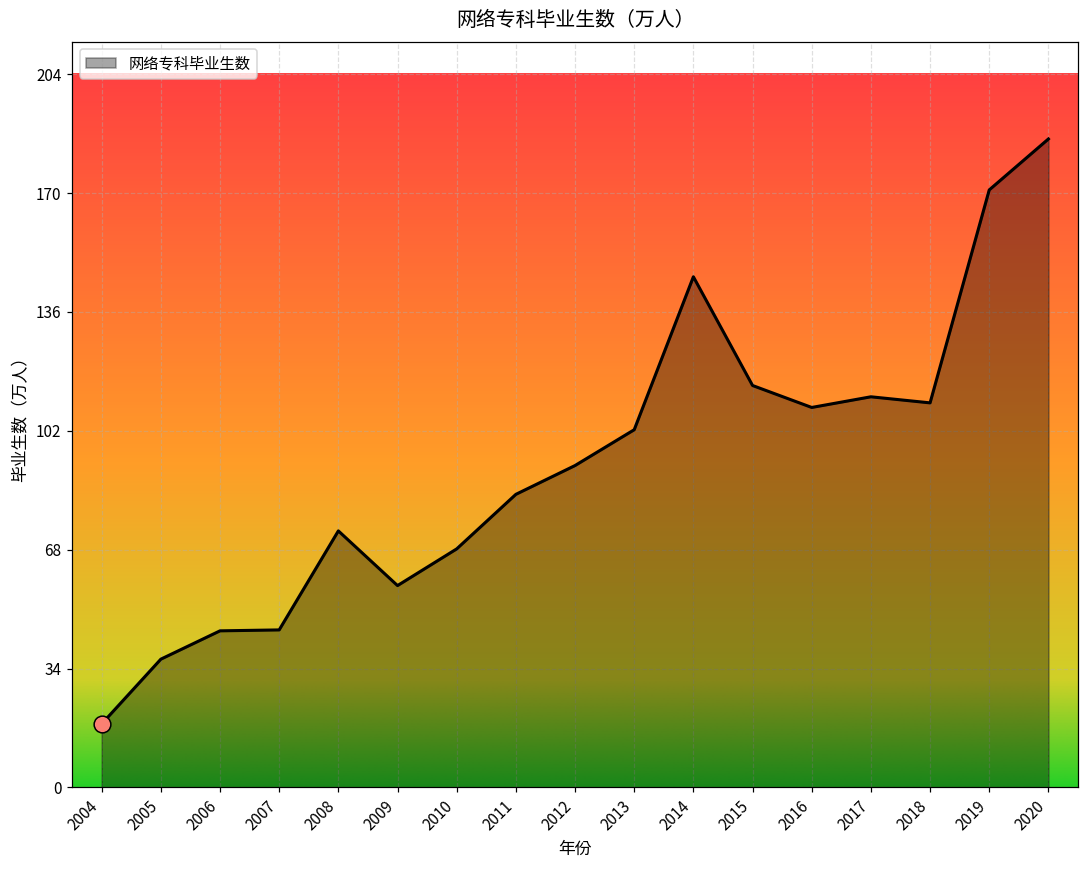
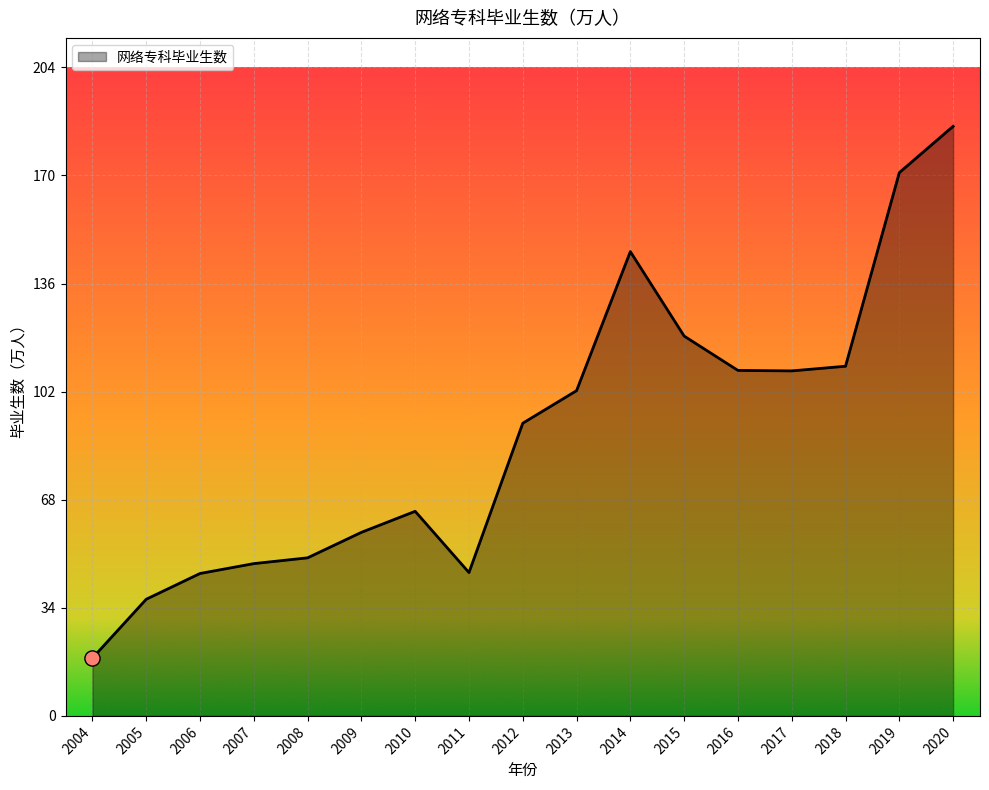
  {
    "网络专科毕业生数": {
      "2005": 37,
      "2006": 45,
-     "2007": 45,
-     "2008": 73,
+     "2007": 48,
+     "2008": 50,
      "2009": 58,
-     "2010": 68,
-     "2011": 84,
+     "2010": 64,
+     "2011": 45,
      "2012": 92,
      "2013": 102,
      "2014": 146,
-     "2015": 115,
+     "2015": 120,
      "2016": 109,
-     "2017": 112,
+     "2017": 109,
      "2018": 110,
      "2019": 171,
      "2020": 186
    }
  }
